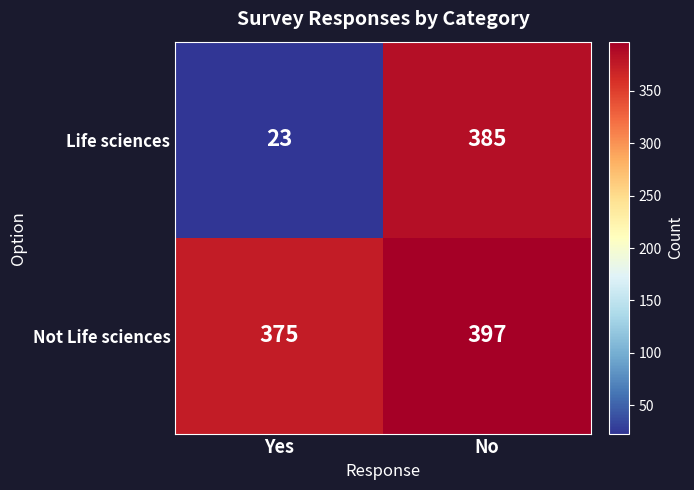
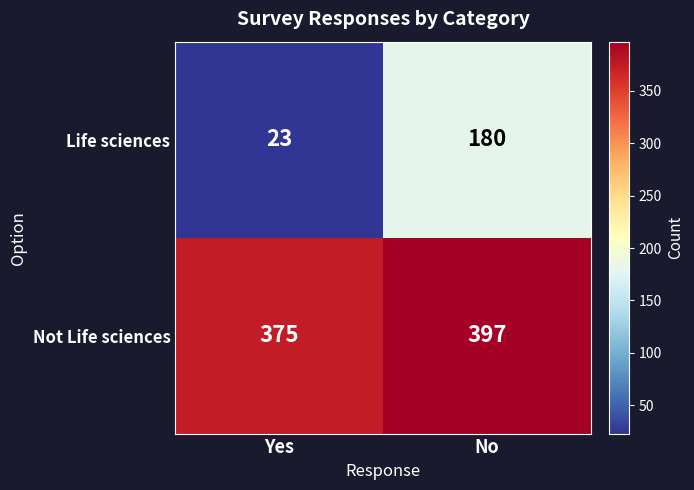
  {
    "Life sciences": {
      "Yes": 23,
-     "No": 385
+     "No": 180
    },
    "Not Life sciences": {
      "Yes": 375,
      "No": 397
    }
  }
